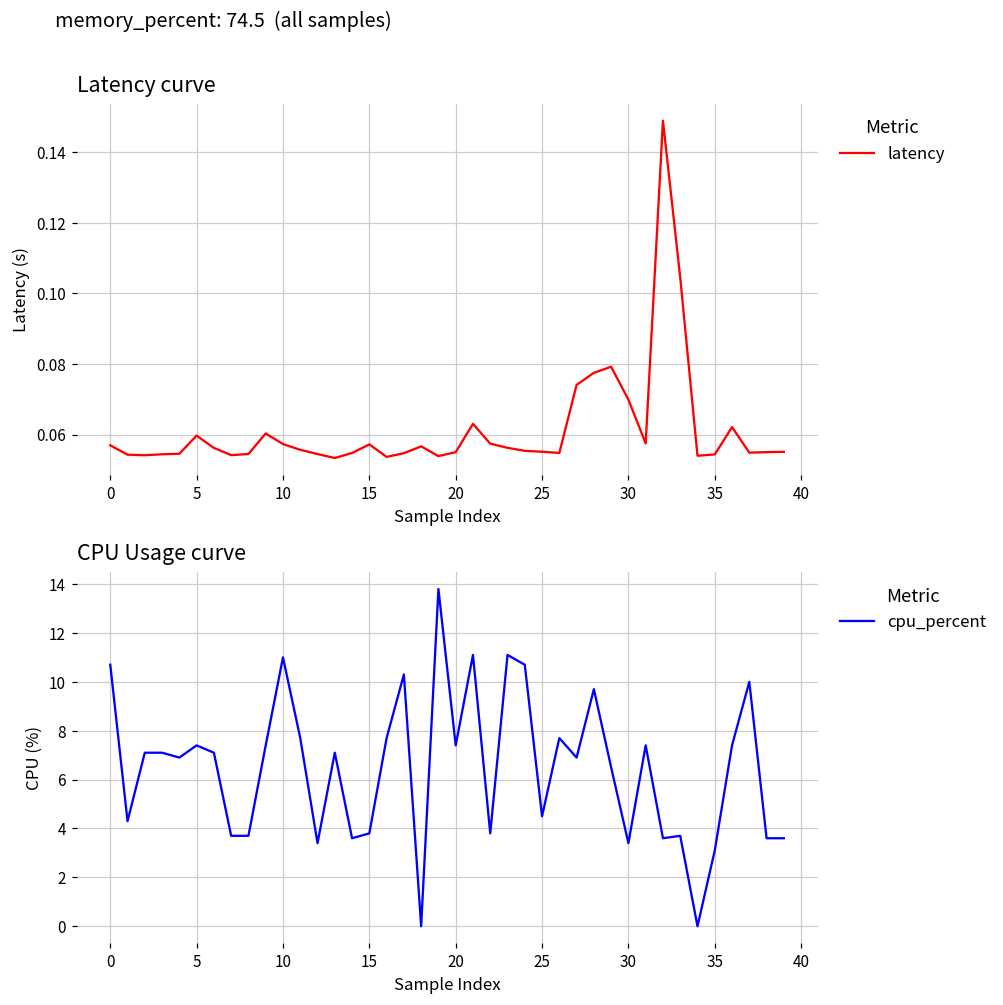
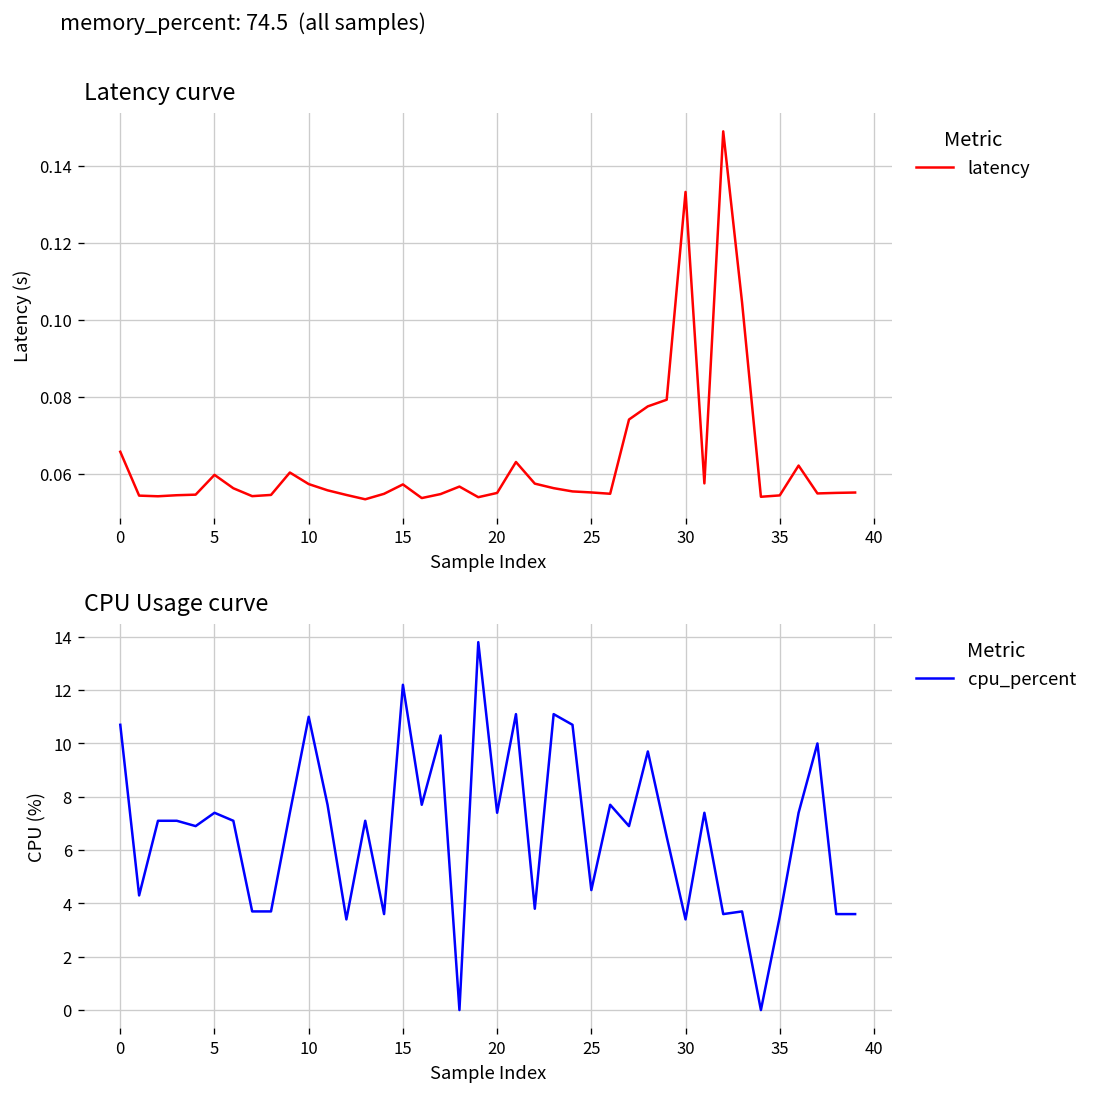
  {
    "Latency curve": {
-     "0": 0.057,
+     "0": 0.066,
      "5": 0.060,
      "10": 0.057,
      "15": 0.057,
      "20": 0.055,
      "25": 0.055,
-     "30": 0.070,
+     "30": 0.133,
      "35": 0.054
    },
    "CPU Usage curve": {
      "0": 10.7,
      "5": 7.4,
      "10": 11.0,
-     "15": 3.8,
+     "15": 12.2,
      "20": 7.4,
      "25": 4.5,
      "30": 3.4,
-     "35": 3.1
+     "35": 3.5
    }
  }
